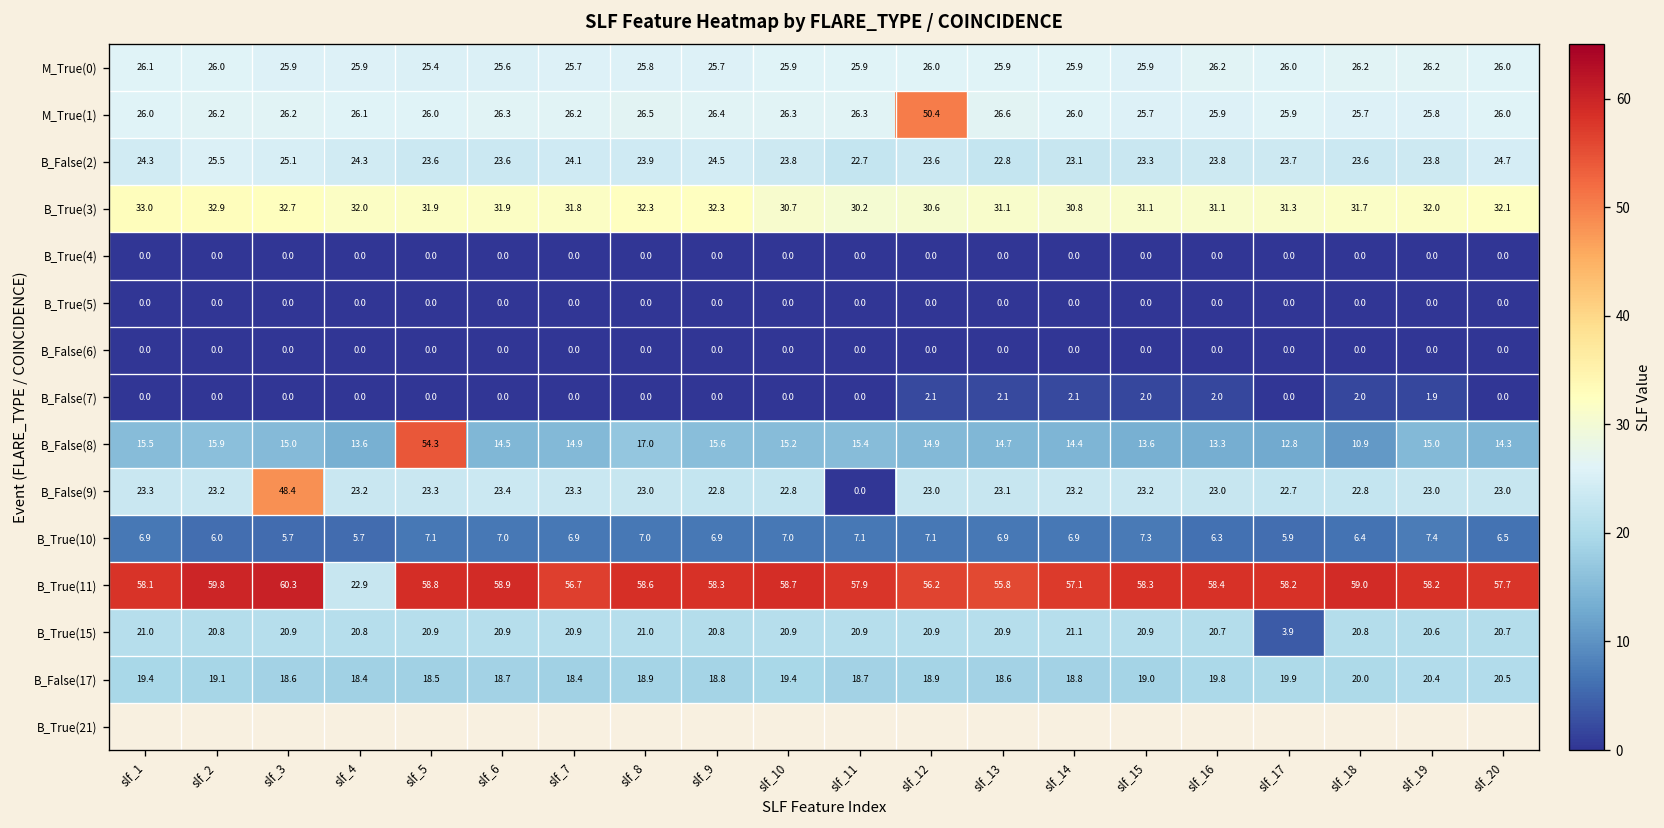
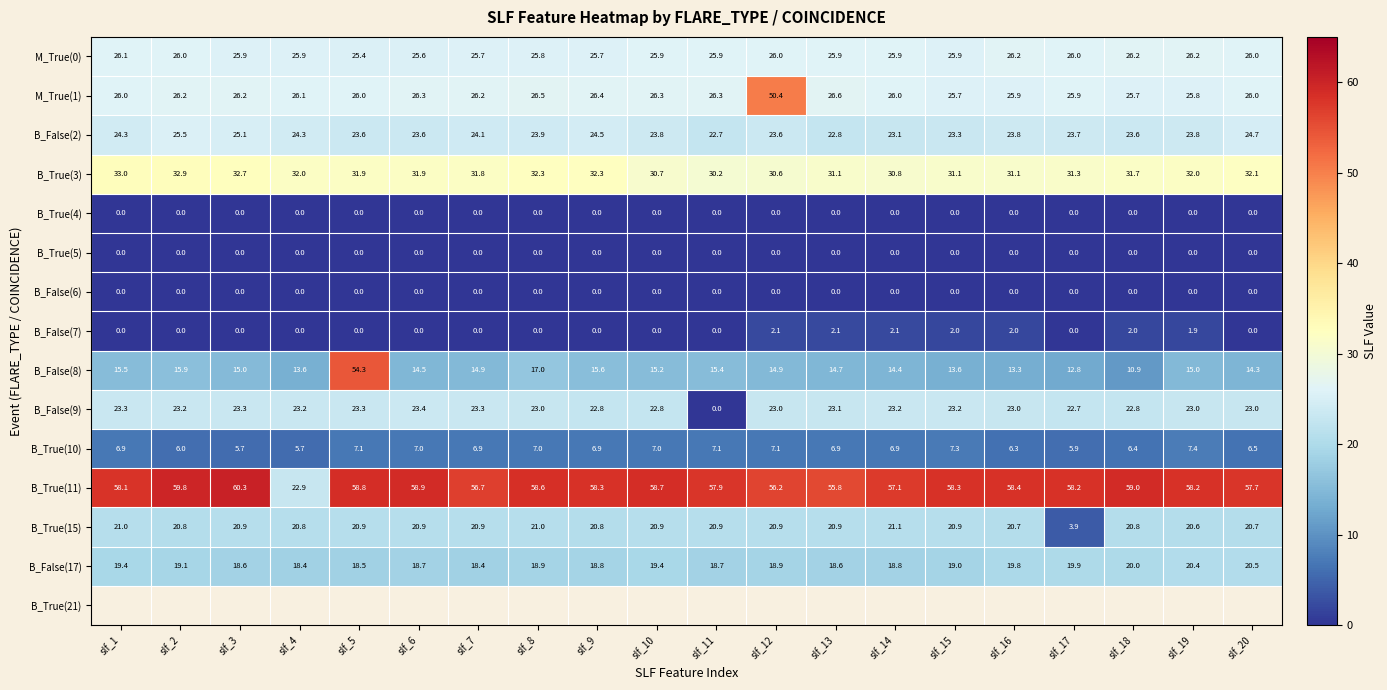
  {
    "B_False(9)": {
      "slf_1": 23.3,
      "slf_2": 23.2,
-     "slf_3": 48.4,
+     "slf_3": 23.3,
      "slf_4": 23.2,
      "slf_5": 23.3,
      "slf_6": 23.4,
      "slf_7": 23.3,
      "slf_8": 23.0,
      "slf_9": 22.8,
      "slf_10": 22.8,
      "slf_11": 0.0,
      "slf_12": 23.0,
      "slf_13": 23.1,
      "slf_14": 23.2,
      "slf_15": 23.2,
      "slf_16": 23.0,
      "slf_17": 22.7,
      "slf_18": 22.8,
      "slf_19": 23.0,
      "slf_20": 23.0
    }
  }
